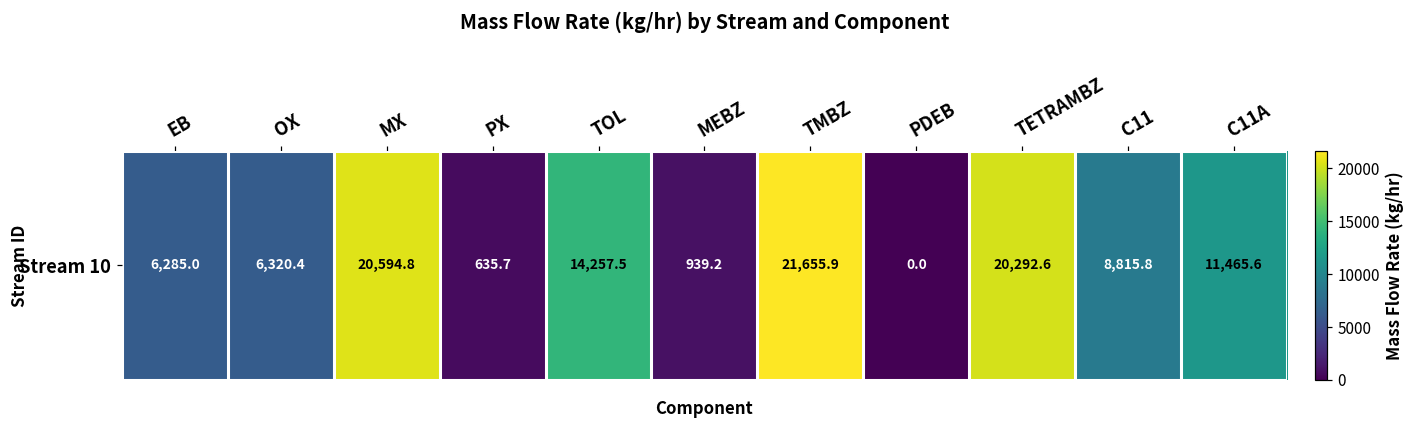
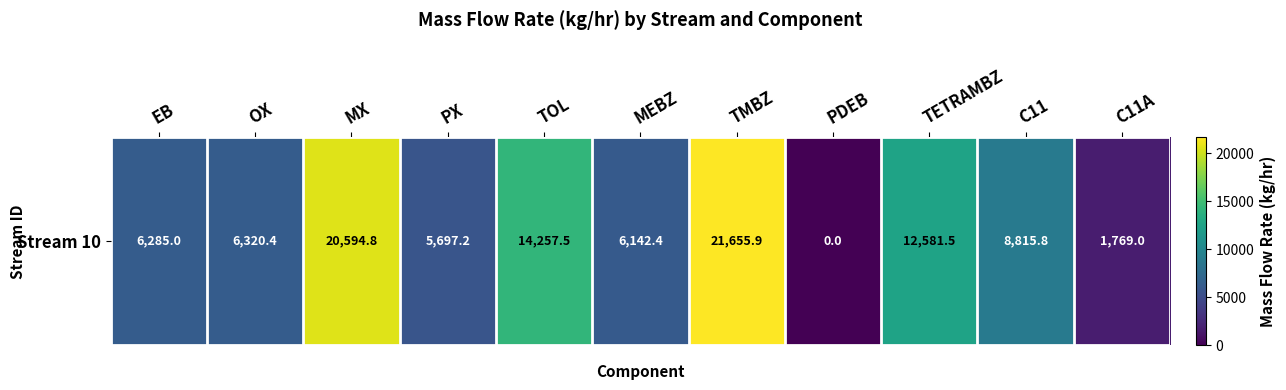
  {
    "Stream 10": {
      "EB": "6,285.0",
      "OX": "6,320.4",
      "MX": "20,594.8",
-     "PX": "635.7",
+     "PX": "5,697.2",
      "TOL": "14,257.5",
-     "MEBZ": "939.2",
+     "MEBZ": "6,142.4",
      "TMBZ": "21,655.9",
      "PDEB": "0.0",
-     "TETRAMBZ": "20,292.6",
+     "TETRAMBZ": "12,581.5",
      "C11": "8,815.8",
-     "C11A": "11,465.6"
+     "C11A": "1,769.0"
    }
  }
